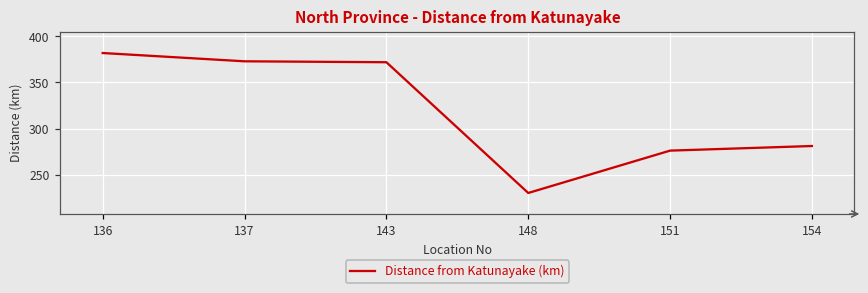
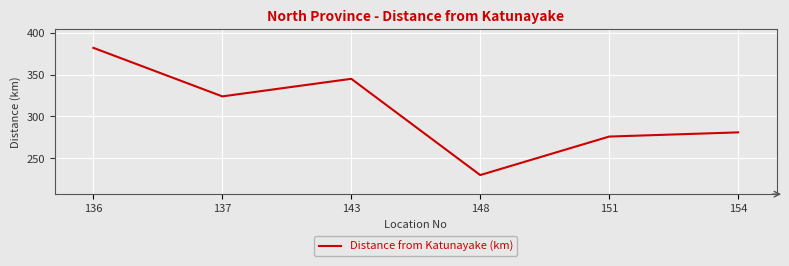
  {
    "136": 380,
-   "137": 370,
-   "143": 370,
+   "137": 320,
+   "143": 350,
    "148": 230,
    "151": 280,
    "154": 280
  }
